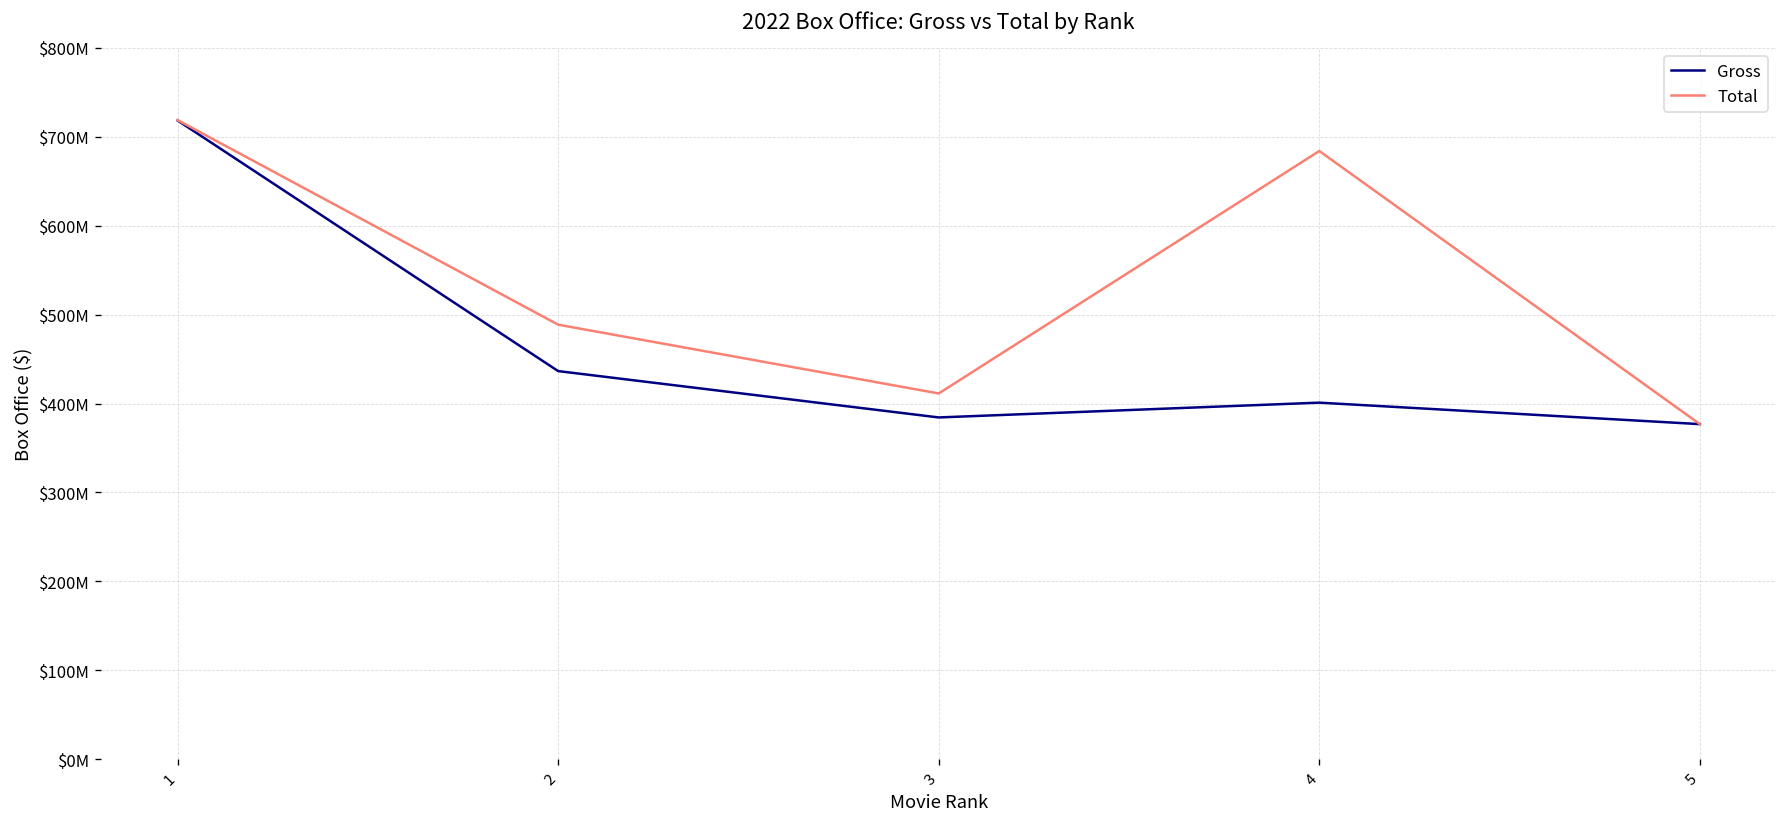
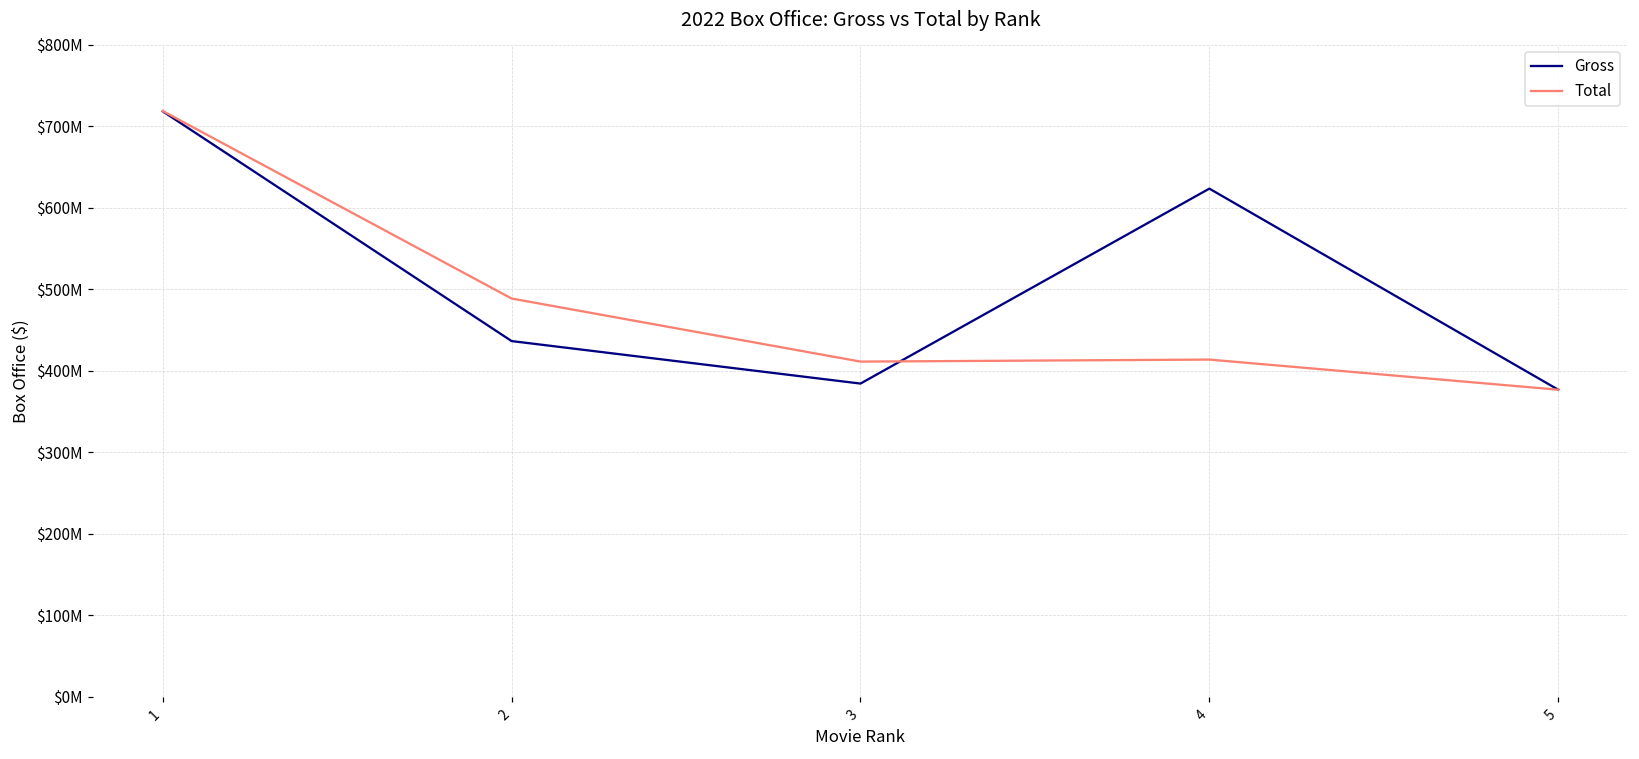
  {
    "Gross": {
      "2": "$440000000",
      "3": "$380000000",
-     "4": "$400000000"
+     "4": "$620000000"
    },
    "Total": {
      "2": "$490000000",
      "3": "$410000000",
-     "4": "$680000000"
+     "4": "$410000000"
    }
  }
